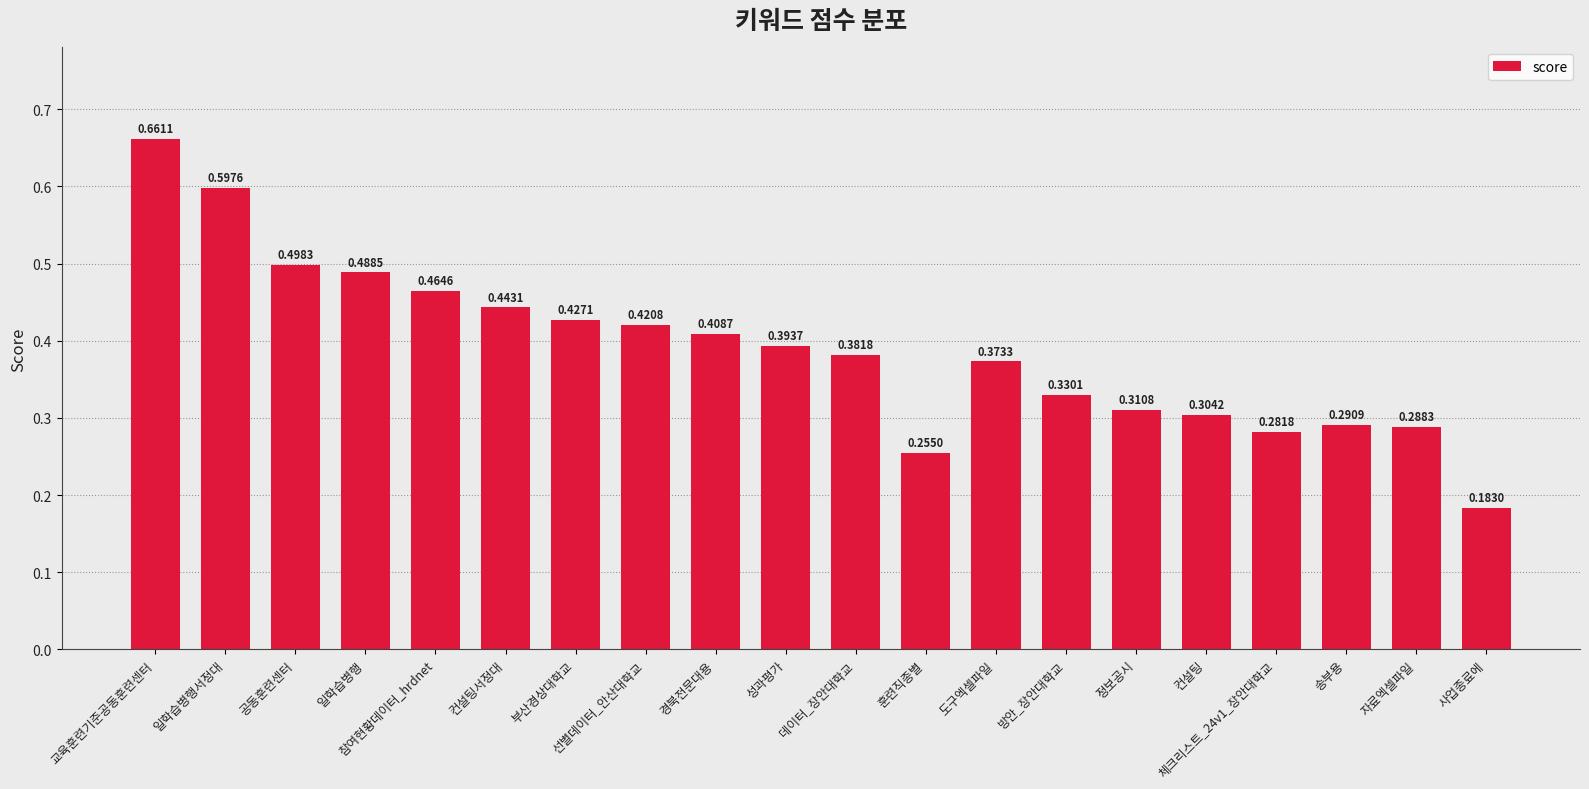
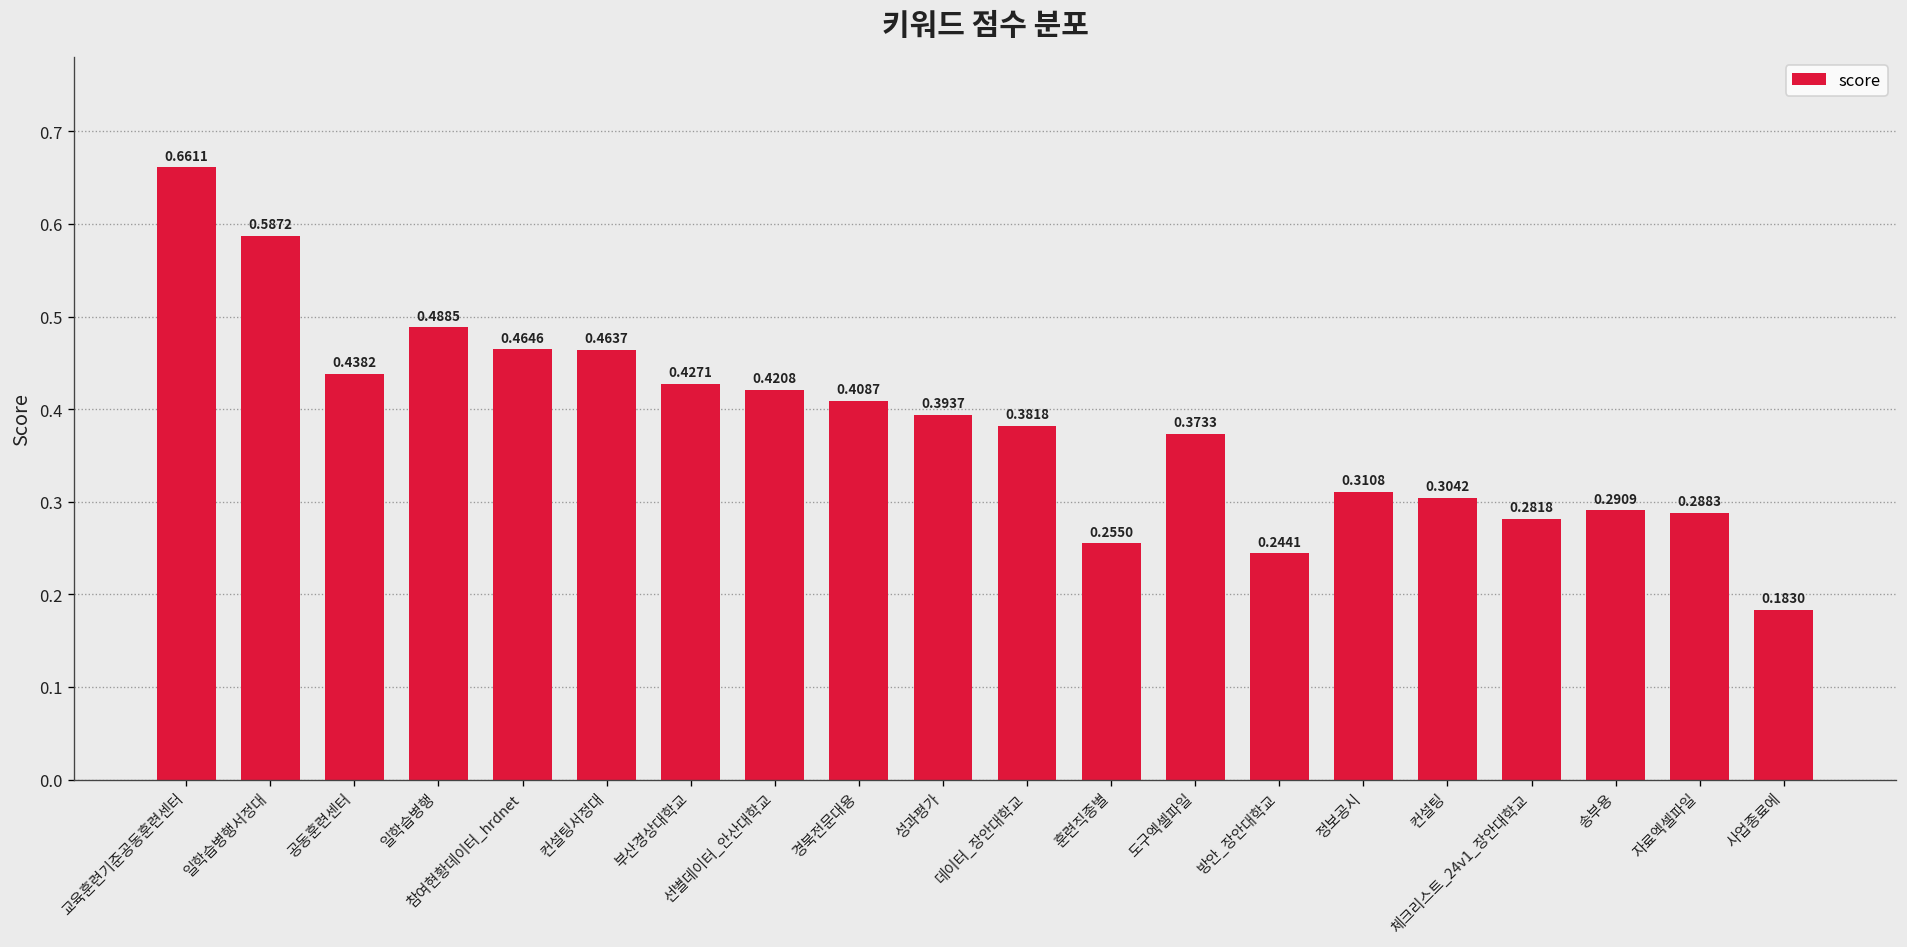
  {
    "교육훈련기준공동훈련센터": 0.6611,
-   "일학습병행서정대": 0.5976,
-   "공동훈련센터": 0.4983,
+   "일학습병행서정대": 0.5872,
+   "공동훈련센터": 0.4382,
    "일학습병행": 0.4885,
    "참여현황데이터_hrdnet": 0.4646,
-   "컨설팅서정대": 0.4431,
+   "컨설팅서정대": 0.4637,
    "부산경상대학교": 0.4271,
    "선별데이터_안산대학교": 0.4208,
    "경북전문대용": 0.4087,
    "성과평가": 0.3937,
    "데이터_장안대학교": 0.3818,
    "훈련직종별": 0.2550,
    "도구엑셀파일": 0.3733,
-   "방안_장안대학교": 0.3301,
+   "방안_장안대학교": 0.2441,
    "정보공시": 0.3108,
    "컨설팅": 0.3042,
    "체크리스트_24v1_장안대학교": 0.2818,
    "송부용": 0.2909,
    "자료엑셀파일": 0.2883,
    "사업종료에": 0.1830
  }
